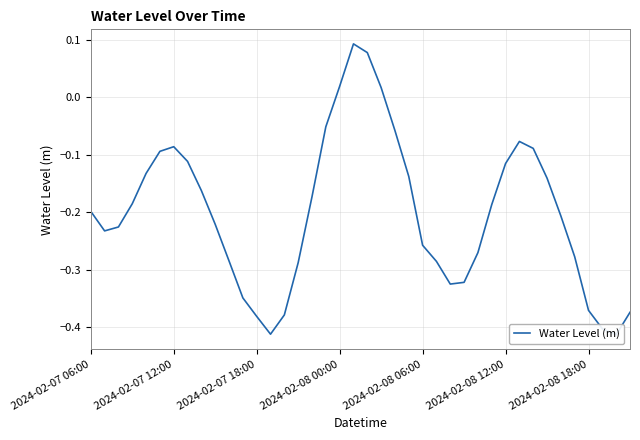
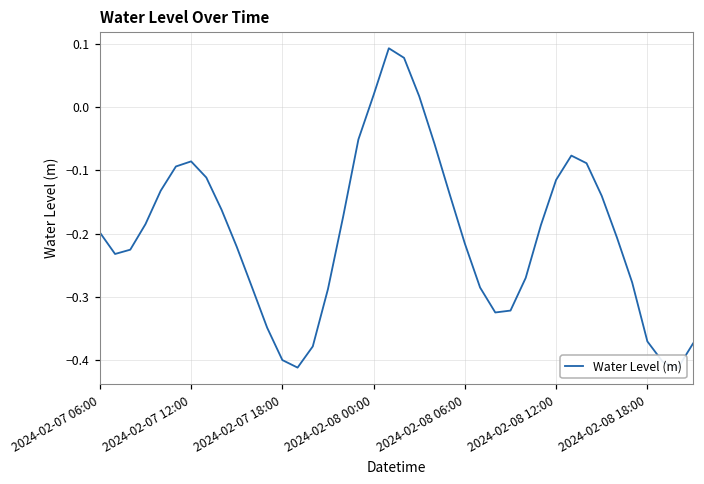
  {
    "2024-02-07 06:00": -0.20,
    "2024-02-07 12:00": -0.09,
-   "2024-02-07 18:00": -0.38,
+   "2024-02-07 18:00": -0.40,
    "2024-02-08 00:00": 0.02,
-   "2024-02-08 06:00": -0.26,
+   "2024-02-08 06:00": -0.22,
    "2024-02-08 12:00": -0.11,
    "2024-02-08 18:00": -0.37
  }
